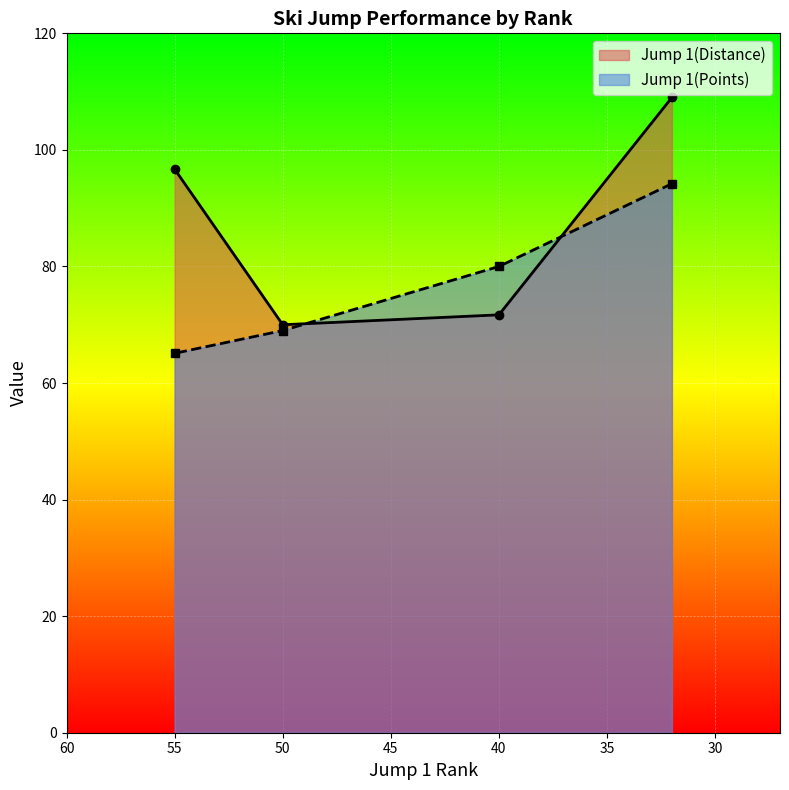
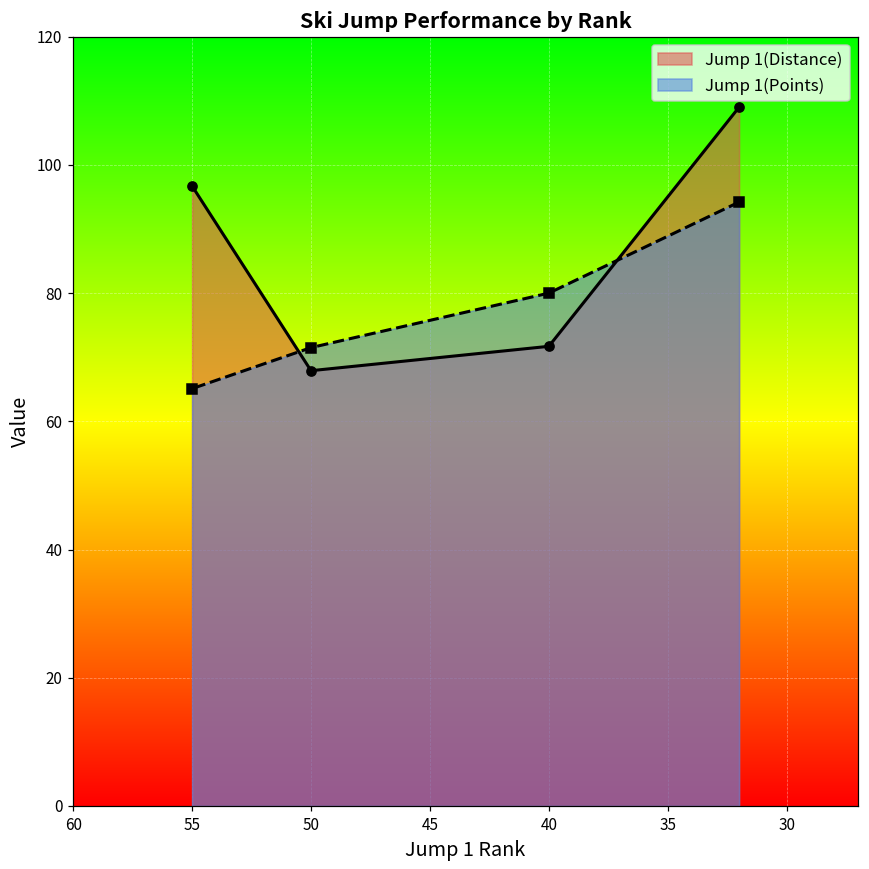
  {
    "Jump 1(Distance)": {
      "55": 97,
-     "50": 70,
+     "50": 68,
      "40": 72
    },
    "Jump 1(Points)": {
      "55": 65,
-     "50": 69,
+     "50": 72,
      "40": 80
    }
  }
